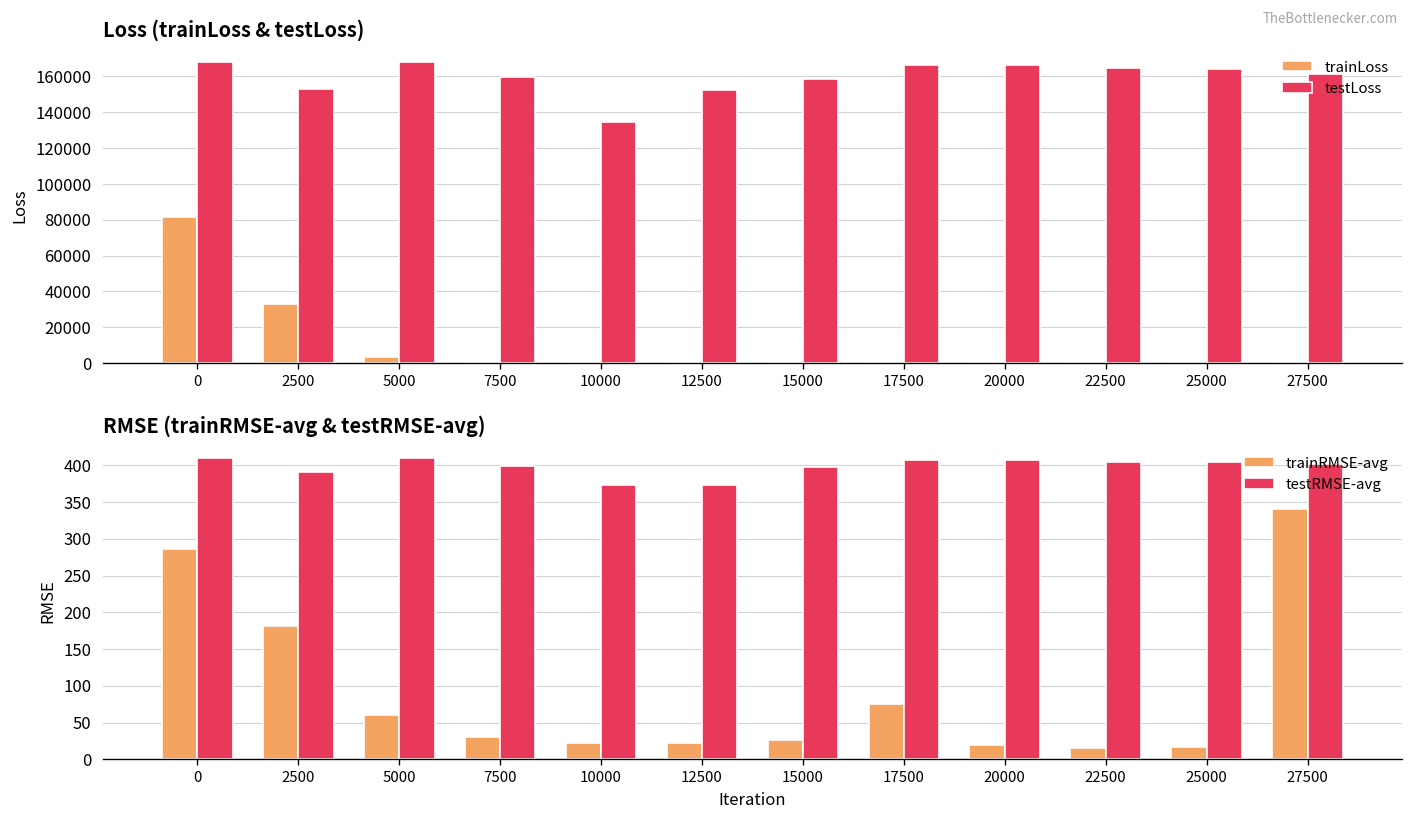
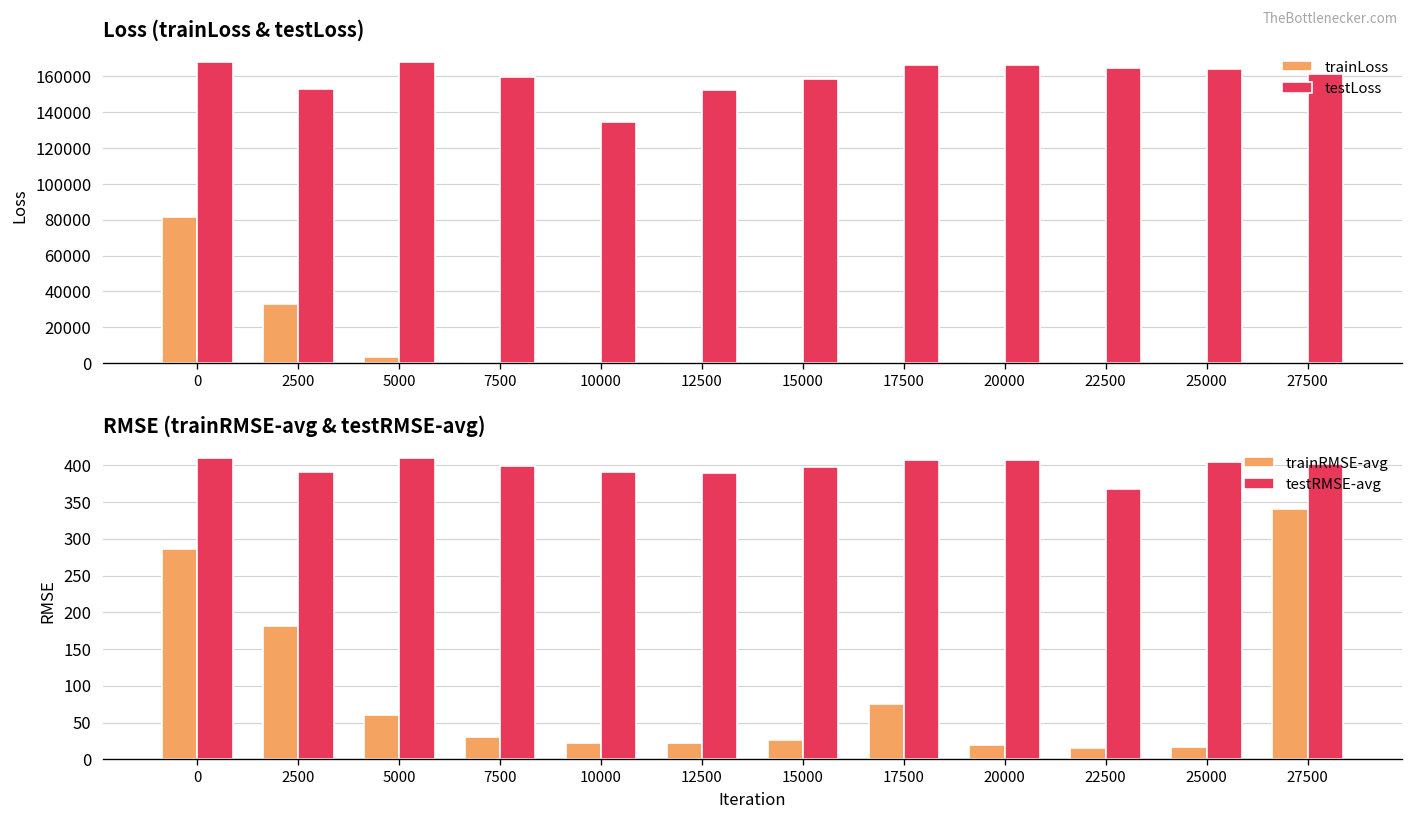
  {
    "Loss (trainLoss & testLoss)": {
      "trainLoss": {
        "0": 82000,
        "2500": 33000,
        "5000": 4000
      },
      "testLoss": {
        "0": 168000,
        "2500": 153000,
        "5000": 168000,
        "7500": 160000,
        "10000": 135000,
        "12500": 152000,
        "15000": 158000,
        "17500": 167000,
        "20000": 166000,
        "22500": 165000,
        "25000": 164000,
        "27500": 162000
      }
    },
    "RMSE (trainRMSE-avg & testRMSE-avg)": {
      "trainRMSE-avg": {
        "0": 290,
        "2500": 180,
        "5000": 60,
        "7500": 30,
        "10000": 20,
        "12500": 20,
        "15000": 30,
        "17500": 80,
        "20000": 20,
        "22500": 10,
        "25000": 20,
        "27500": 340
      },
      "testRMSE-avg": {
        "0": 410,
        "2500": 390,
        "5000": 410,
        "7500": 400,
-       "10000": 370,
-       "12500": 370,
+       "10000": 390,
+       "12500": 390,
        "15000": 400,
        "17500": 410,
        "20000": 410,
-       "22500": 410,
+       "22500": 370,
        "25000": 400,
        "27500": 400
      }
    }
  }
